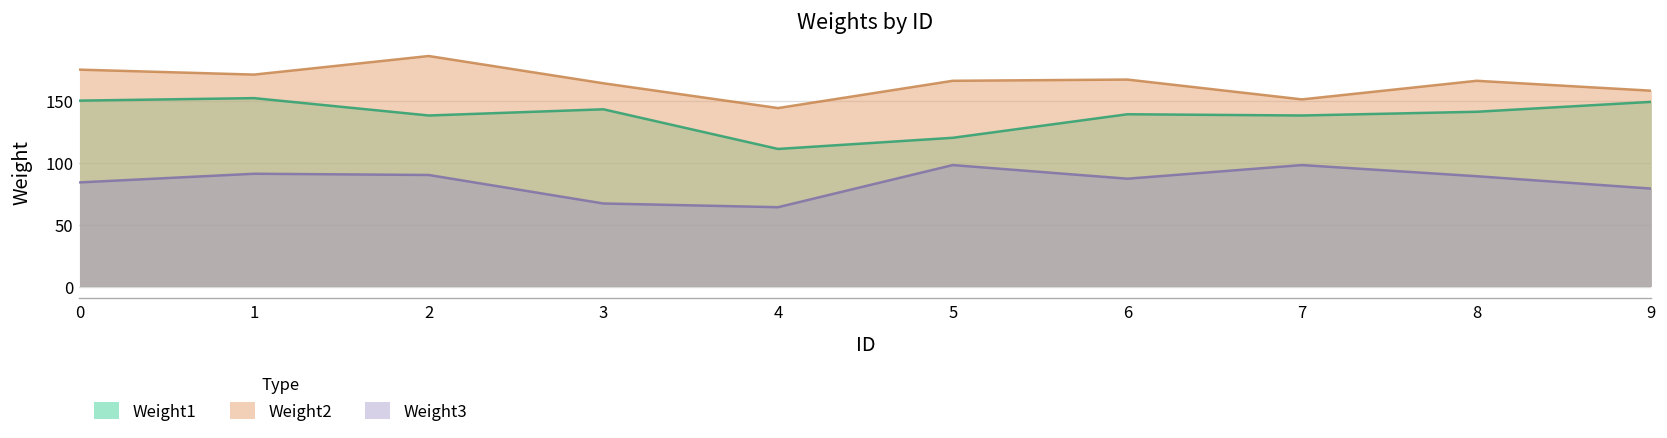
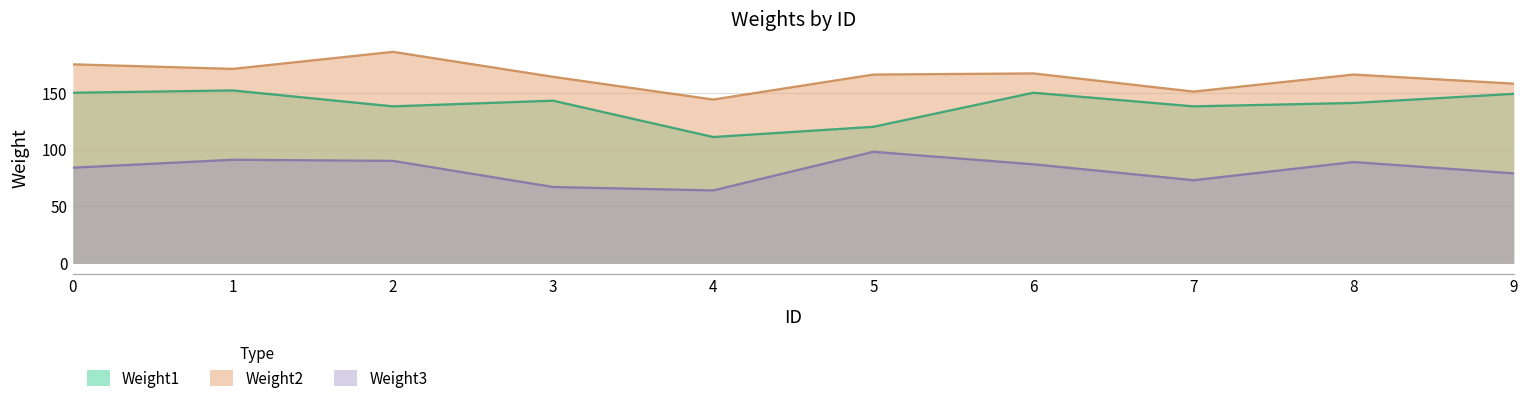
  {
    "Weight1": {
      "0": 150,
      "1": 152,
      "2": 138,
      "3": 143,
      "4": 111,
      "5": 120,
-     "6": 139,
+     "6": 150,
      "7": 138,
      "8": 141,
      "9": 149
    },
    "Weight2": {
      "0": 175,
      "1": 171,
      "2": 186,
      "3": 164,
      "4": 144,
      "5": 166,
      "6": 167,
      "7": 151,
      "8": 166,
      "9": 158
    },
    "Weight3": {
      "0": 84,
      "1": 91,
      "2": 90,
      "3": 67,
      "4": 64,
      "5": 98,
      "6": 87,
-     "7": 98,
+     "7": 73,
      "8": 89,
      "9": 79
    }
  }
